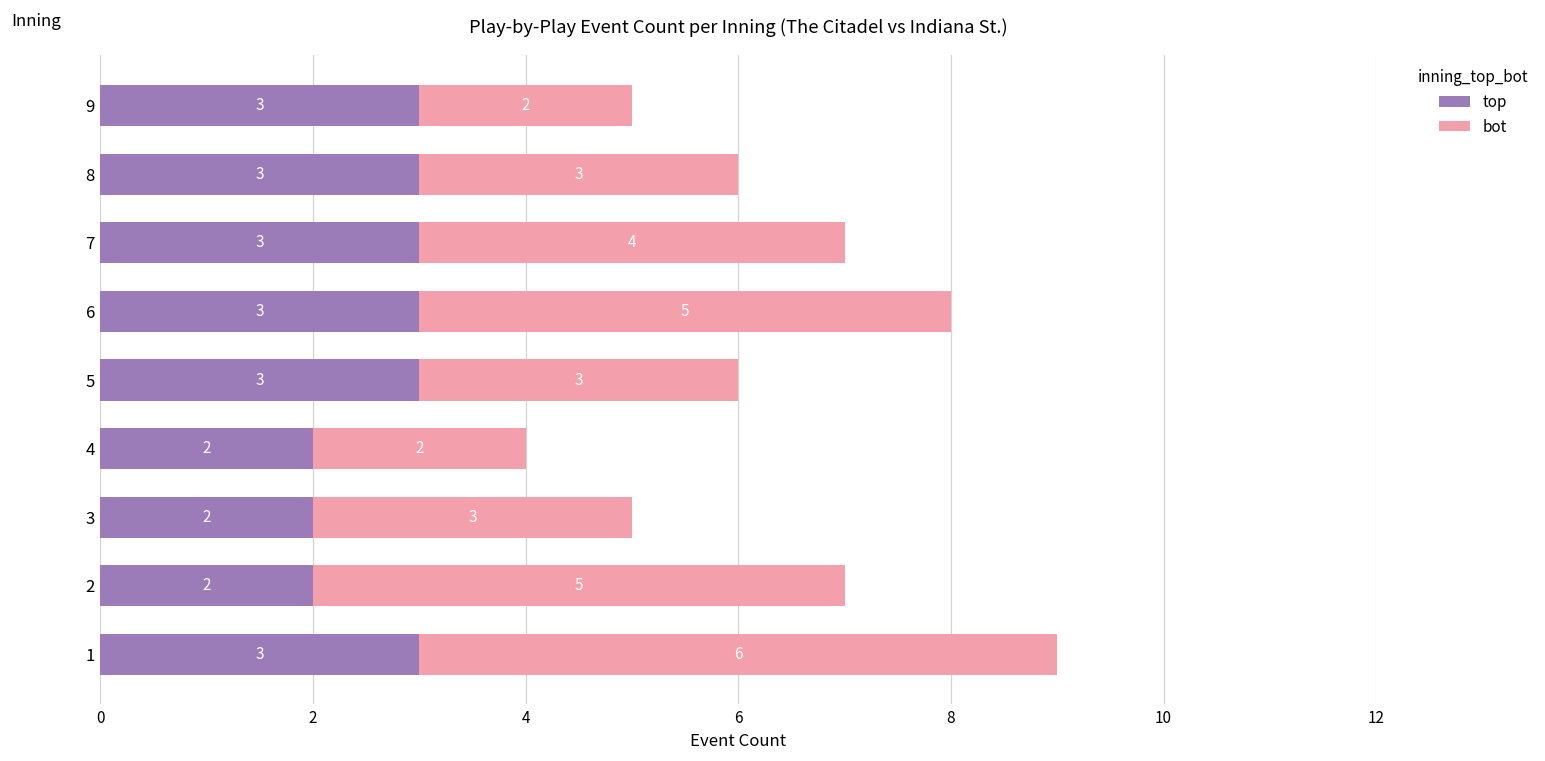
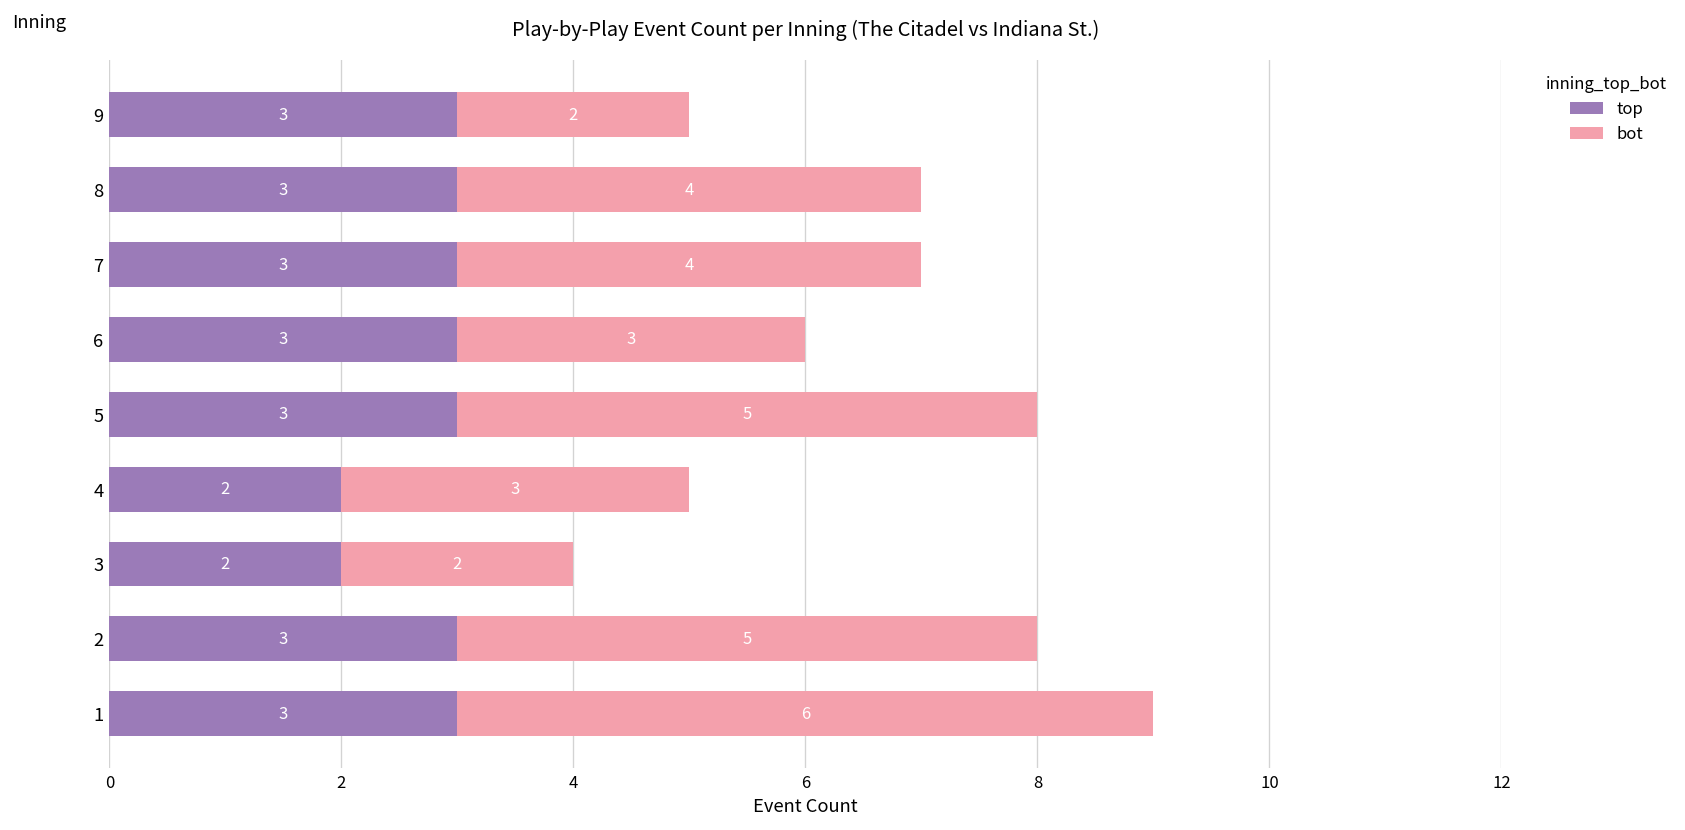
  {
    "top": {
      "9": 3,
      "8": 3,
      "7": 3,
      "6": 3,
      "5": 3,
      "4": 2,
      "3": 2,
-     "2": 2,
+     "2": 3,
      "1": 3
    },
    "bot": {
      "9": 2,
-     "8": 3,
+     "8": 4,
      "7": 4,
-     "6": 5,
-     "5": 3,
-     "4": 2,
-     "3": 3,
+     "6": 3,
+     "5": 5,
+     "4": 3,
+     "3": 2,
      "2": 5,
      "1": 6
    }
  }
